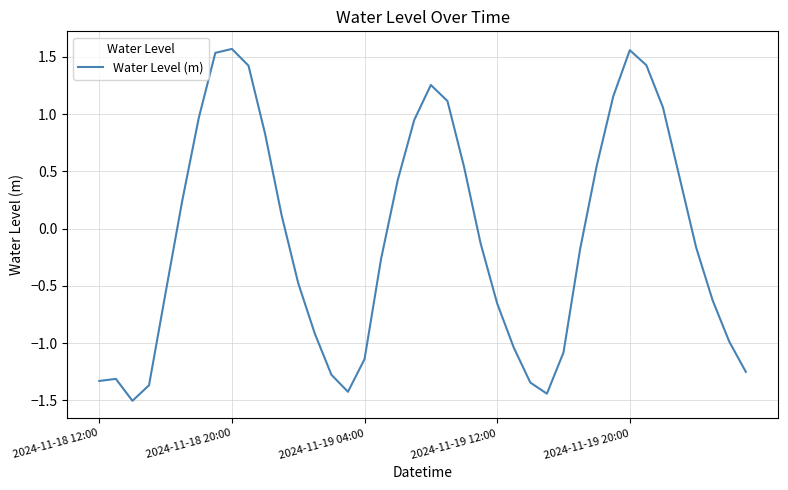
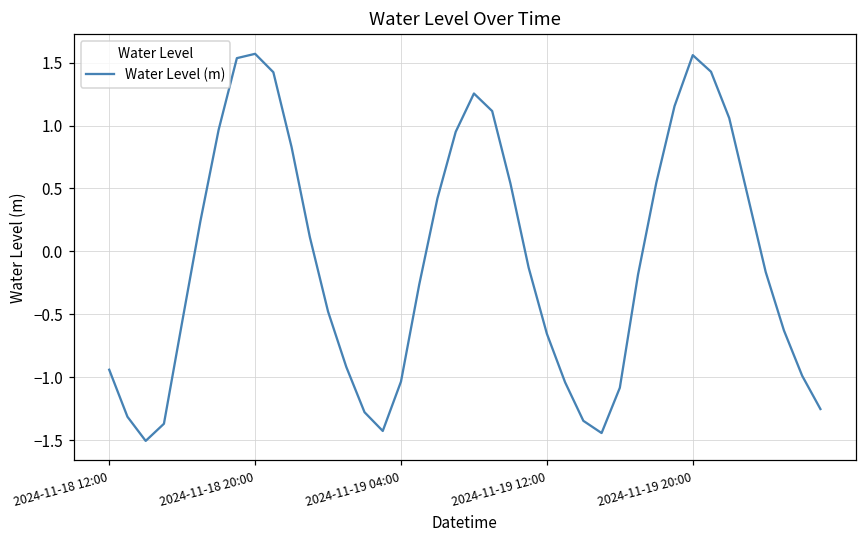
  {
-   "2024-11-18 12:00": -1.33,
+   "2024-11-18 12:00": -0.94,
    "2024-11-18 20:00": 1.57,
-   "2024-11-19 04:00": -1.14,
+   "2024-11-19 04:00": -1.03,
    "2024-11-19 12:00": -0.65,
    "2024-11-19 20:00": 1.56
  }
